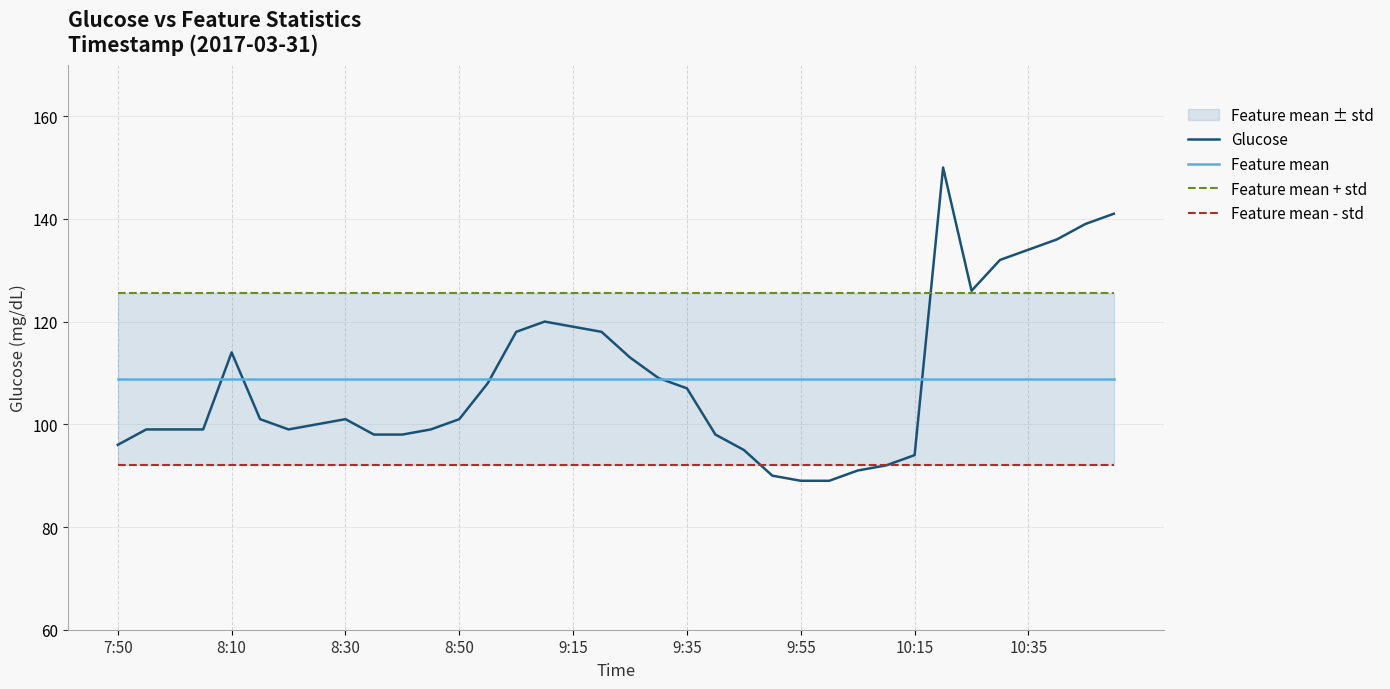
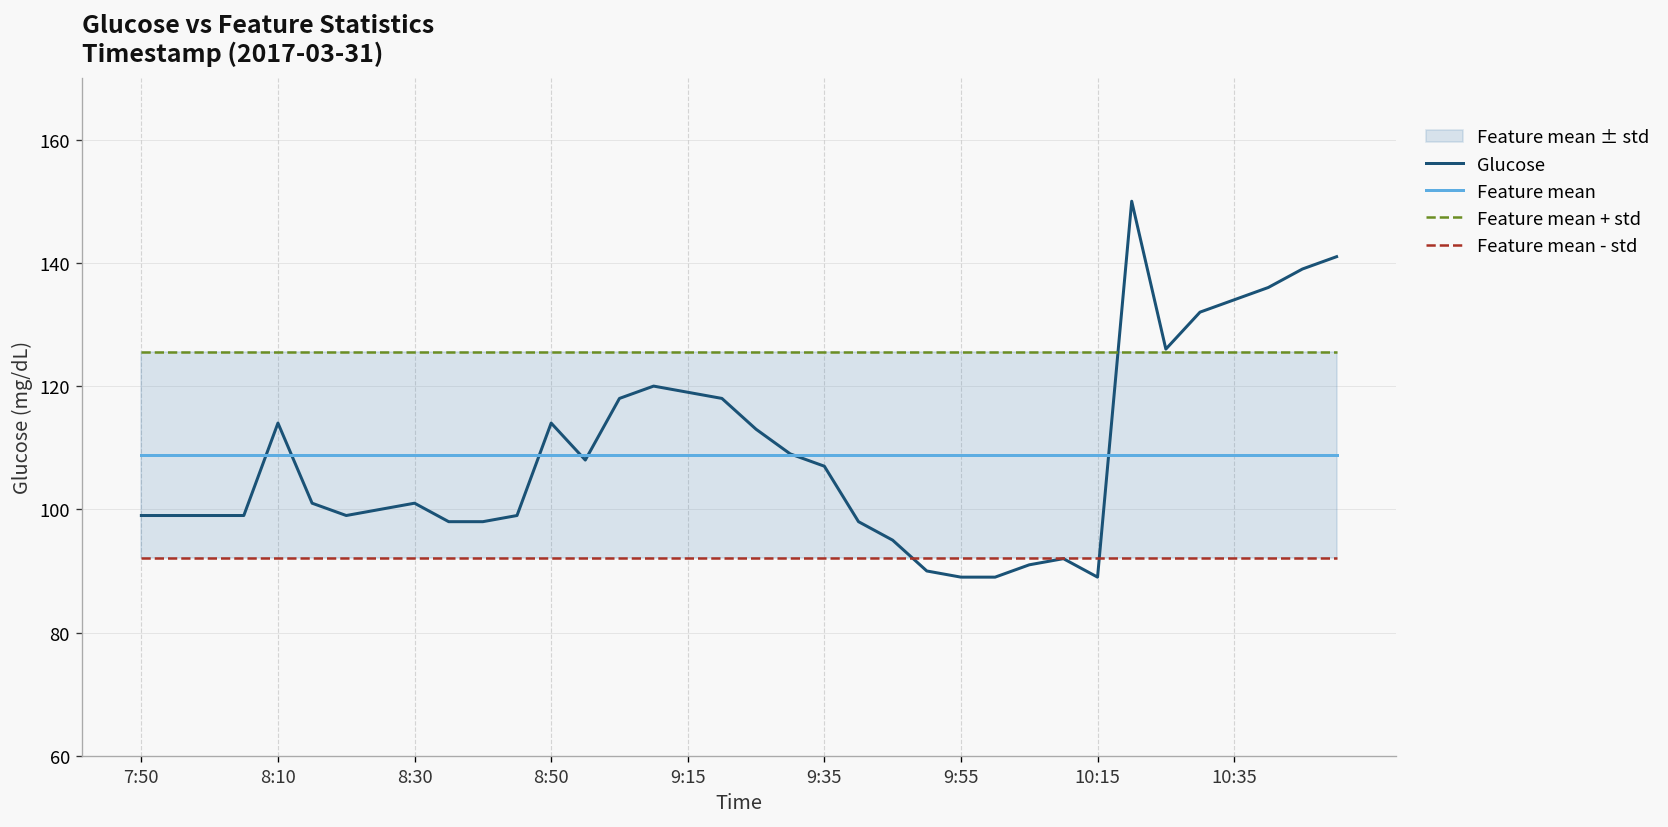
  {
    "Glucose": {
-     "7:50": 96,
+     "7:50": 99,
      "8:10": 114,
      "8:30": 101,
-     "8:50": 101,
+     "8:50": 114,
      "9:15": 119,
      "9:35": 107,
      "9:55": 89,
-     "10:15": 94,
+     "10:15": 89,
      "10:35": 134
    },
    "Feature mean": {
      "7:50": 109,
      "8:10": 109,
      "8:30": 109,
      "8:50": 109,
      "9:15": 109,
      "9:35": 109,
      "9:55": 109,
      "10:15": 109,
      "10:35": 109
    },
    "Feature mean ± std": {
      "7:50": 126,
      "8:10": 126,
      "8:30": 126,
      "8:50": 126,
      "9:15": 126,
      "9:35": 126,
      "9:55": 126,
      "10:15": 126,
      "10:35": 126
    },
    "Feature mean - std": {
      "7:50": 92,
      "8:10": 92,
      "8:30": 92,
      "8:50": 92,
      "9:15": 92,
      "9:35": 92,
      "9:55": 92,
      "10:15": 92,
      "10:35": 92
    }
  }
